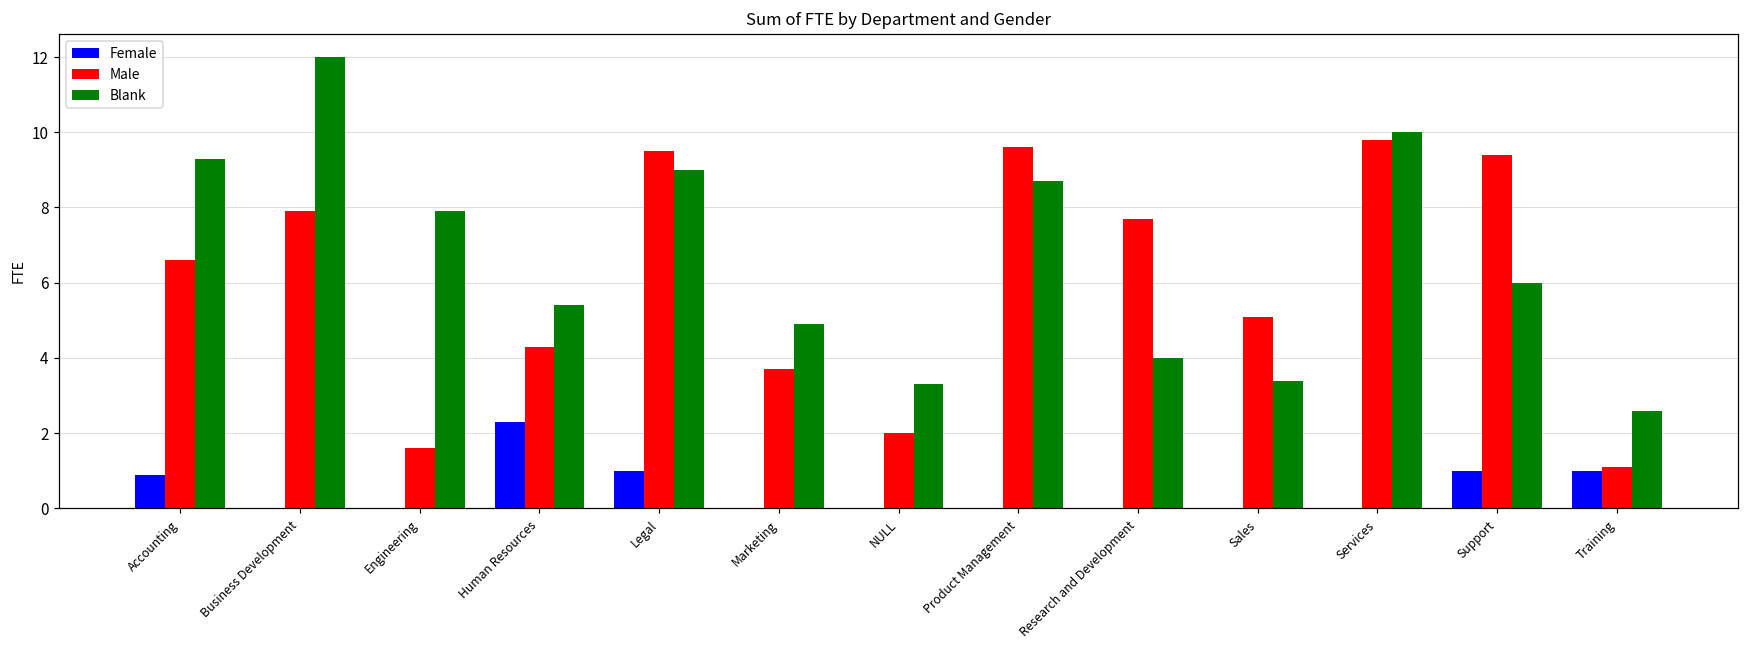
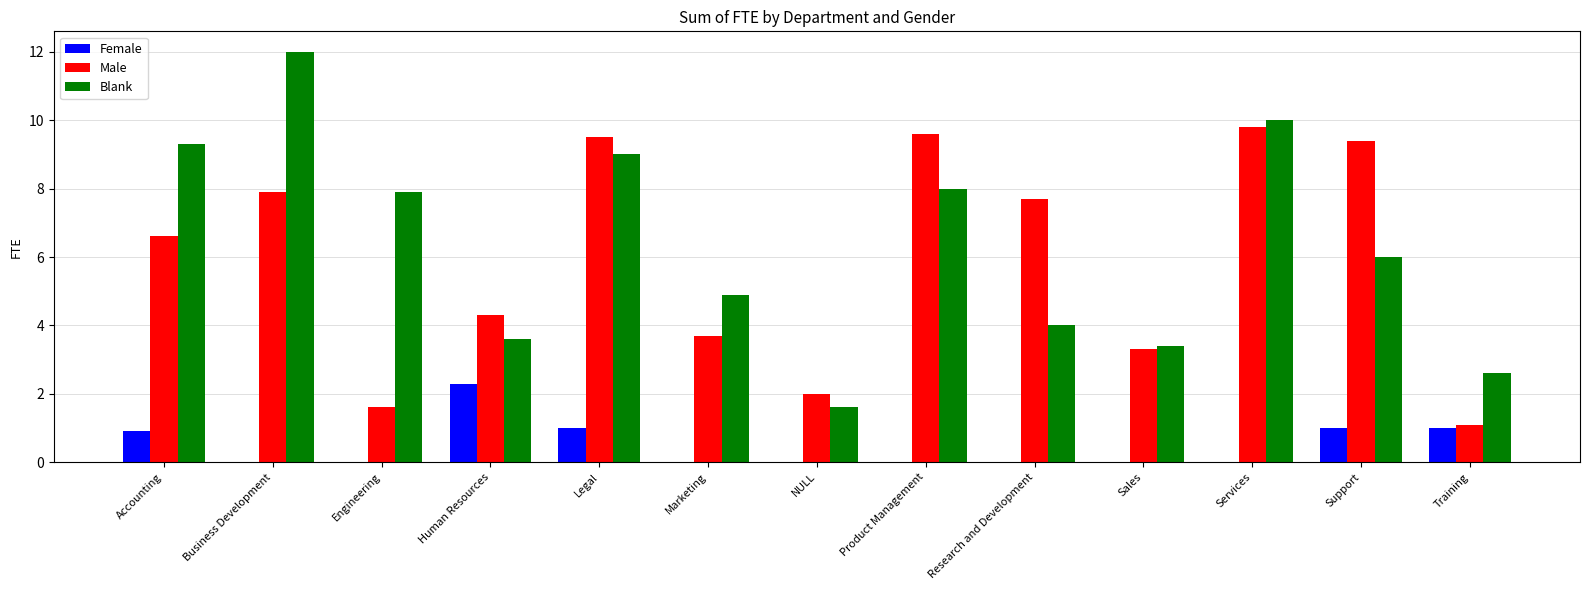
  {
    "Female": {
      "Accounting": 0.9,
      "Business Development": 0.0,
      "Engineering": 0.0,
      "Human Resources": 2.3,
      "Legal": 1.0,
      "Marketing": 0.0,
      "NULL": 0.0,
      "Product Management": 0.0,
      "Research and Development": 0.0,
      "Sales": 0.0,
      "Services": 0.0,
      "Support": 1.0,
      "Training": 1.0
    },
    "Male": {
      "Accounting": 6.6,
      "Business Development": 7.9,
      "Engineering": 1.6,
      "Human Resources": 4.3,
      "Legal": 9.5,
      "Marketing": 3.7,
      "NULL": 2.0,
      "Product Management": 9.6,
      "Research and Development": 7.7,
-     "Sales": 5.1,
+     "Sales": 3.3,
      "Services": 9.8,
      "Support": 9.4,
      "Training": 1.1
    },
    "Blank": {
      "Accounting": 9.3,
      "Business Development": 12.0,
      "Engineering": 7.9,
-     "Human Resources": 5.4,
+     "Human Resources": 3.6,
      "Legal": 9.0,
      "Marketing": 4.9,
-     "NULL": 3.3,
-     "Product Management": 8.7,
+     "NULL": 1.6,
+     "Product Management": 8.0,
      "Research and Development": 4.0,
      "Sales": 3.4,
      "Services": 10.0,
      "Support": 6.0,
      "Training": 2.6
    }
  }
